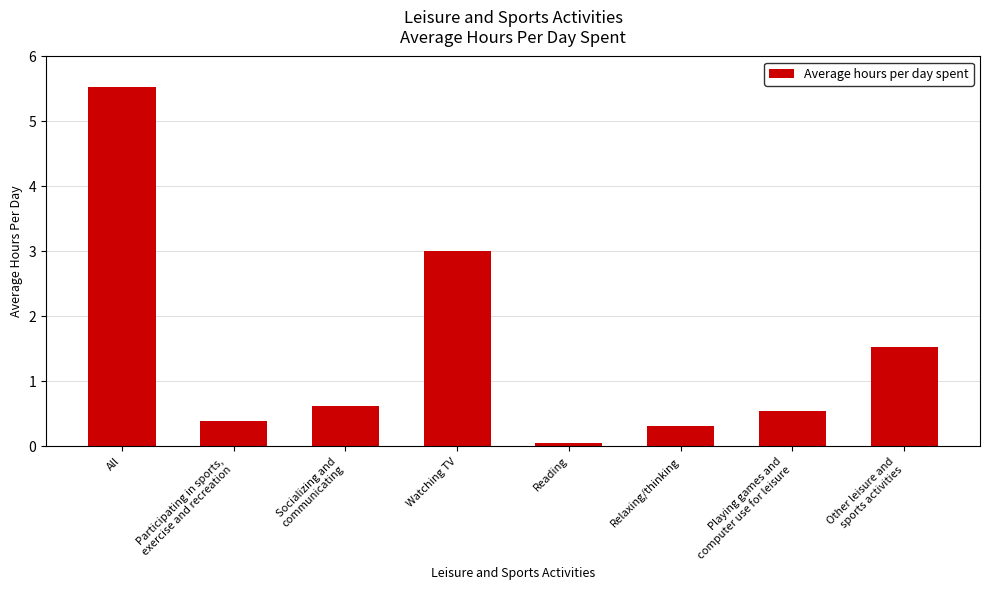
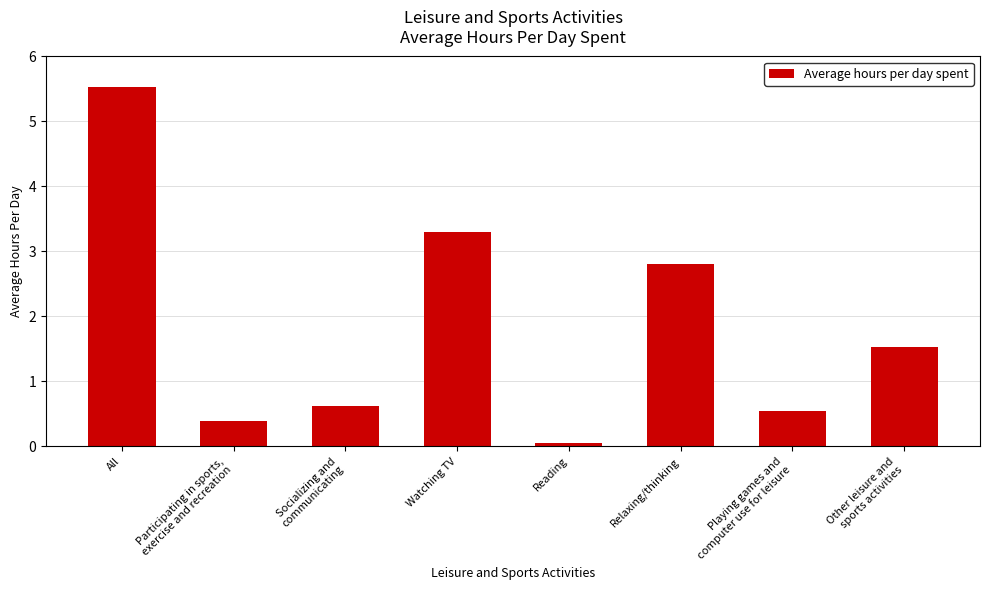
  {
    "All": 5.5,
    "Participating in sports, exercise and recreation": 0.4,
    "Socializing and communicating": 0.6,
-   "Watching TV": 3.0,
+   "Watching TV": 3.3,
    "Reading": 0.1,
-   "Relaxing/thinking": 0.3,
+   "Relaxing/thinking": 2.8,
    "Playing games and computer use for leisure": 0.6,
    "Other leisure and sports activities": 1.5
  }
